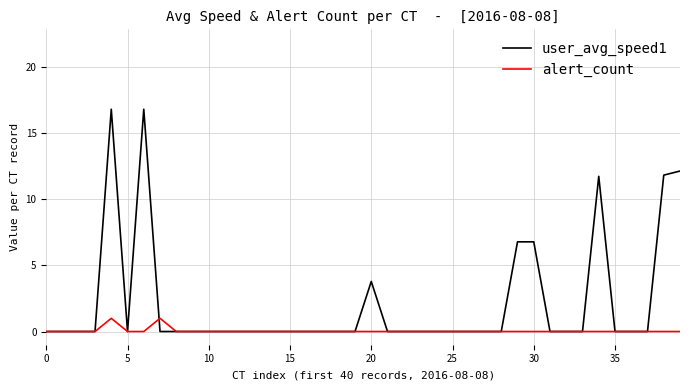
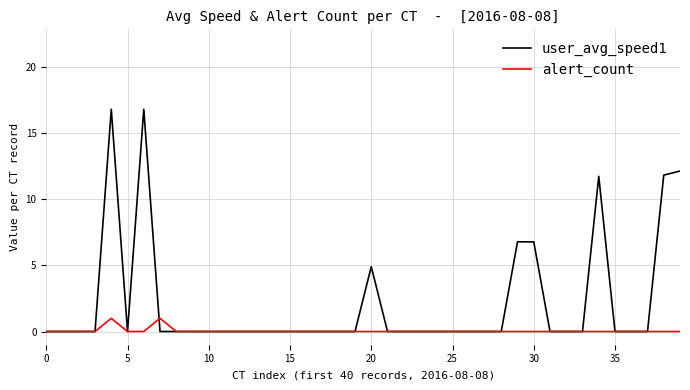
  {
    "user_avg_speed1": {
-     "20": 3.8,
+     "20": 4.9,
      "30": 6.8
    },
    "alert_count": {
      "20": 0.0,
      "30": 0.0
    }
  }
